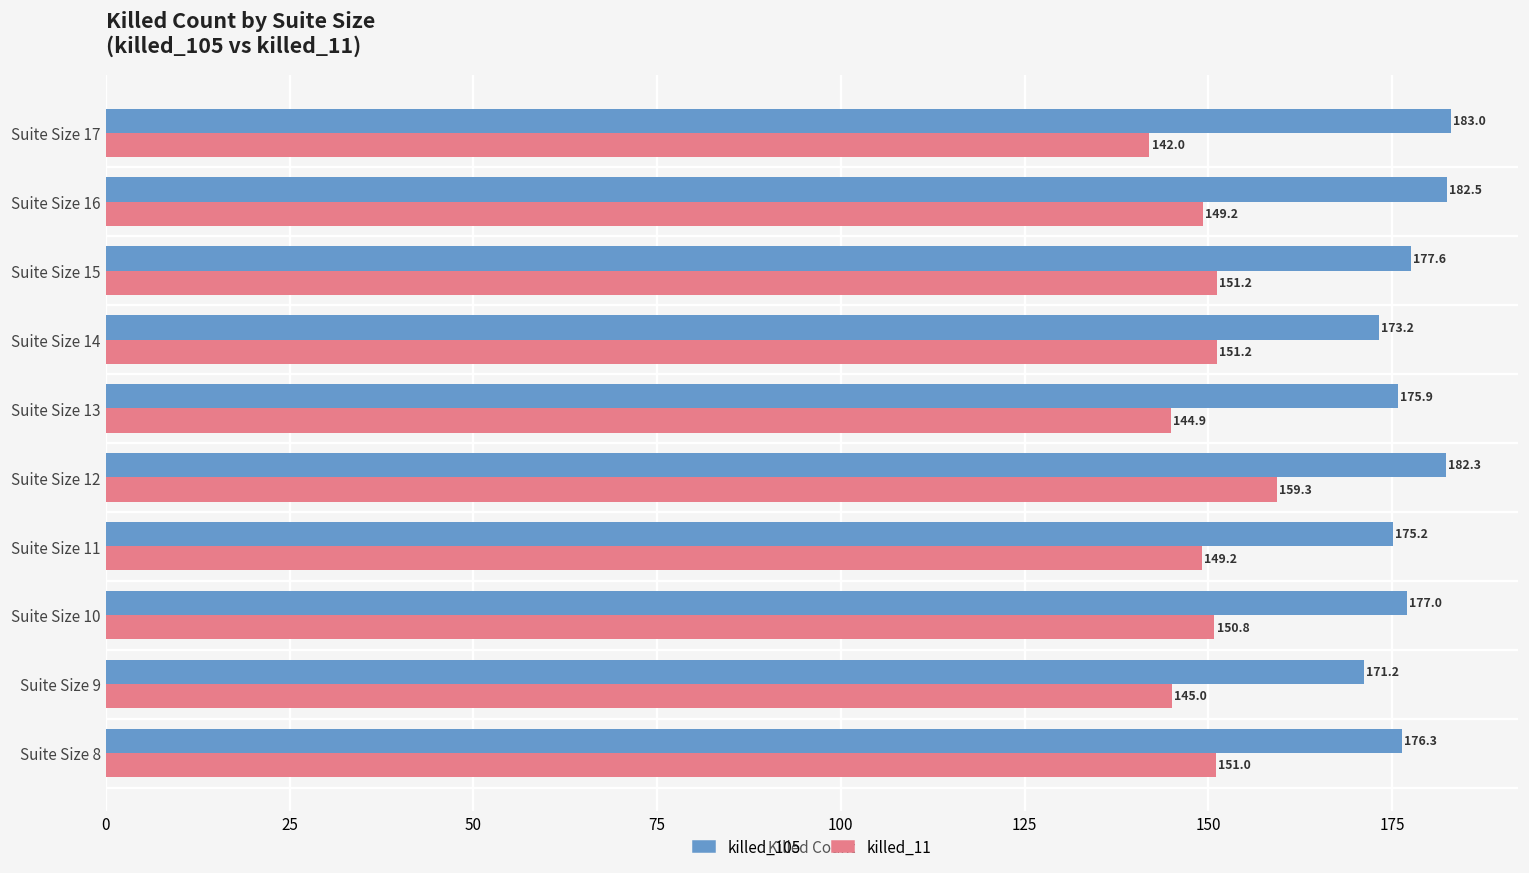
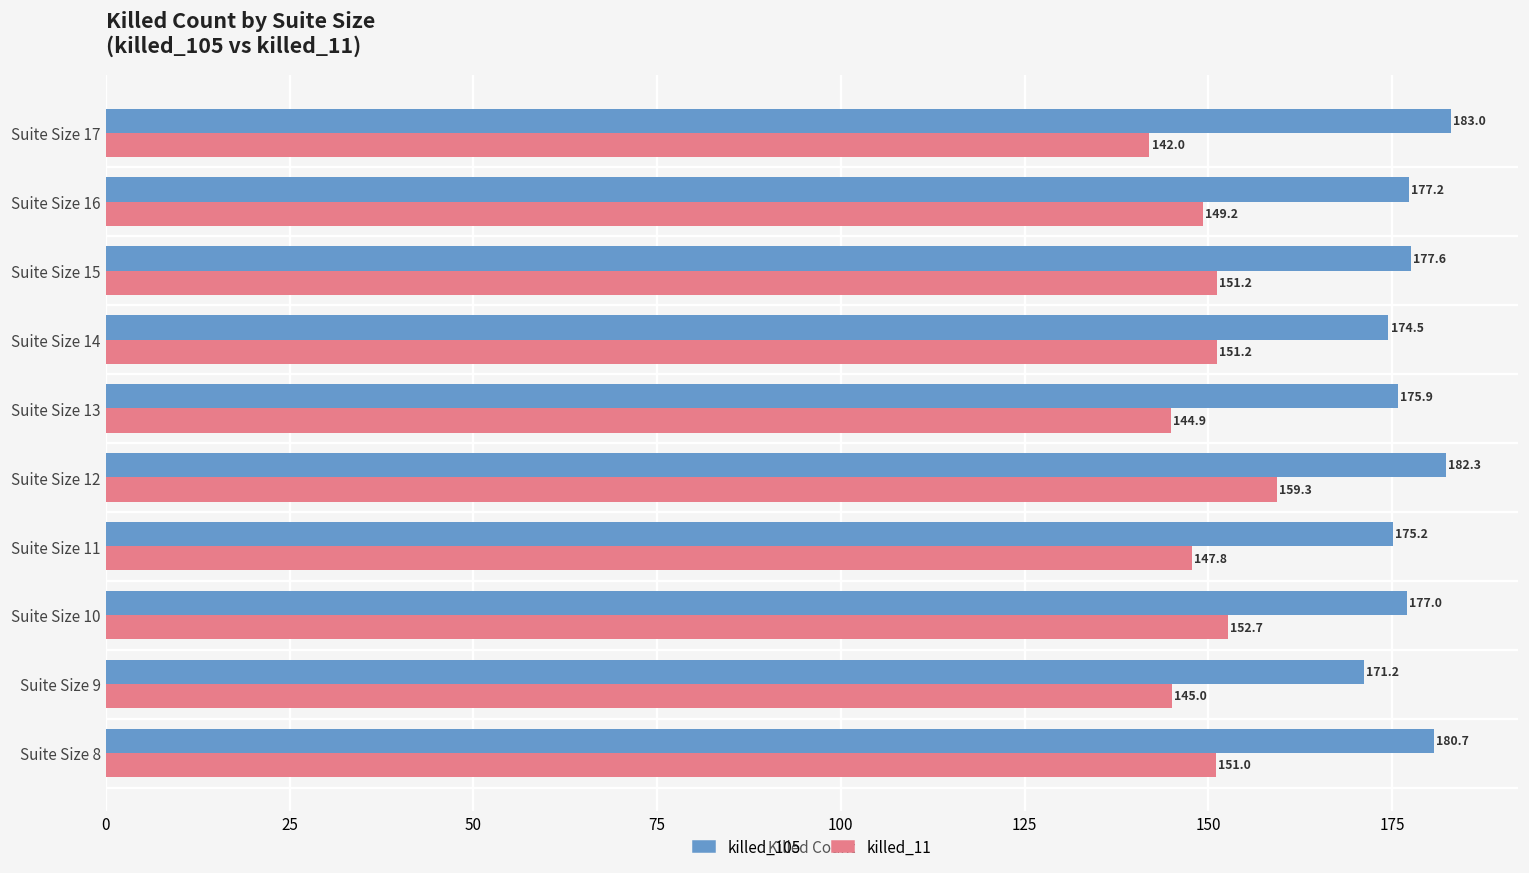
  {
    "killed_105": {
      "Suite Size 17": 183.0,
-     "Suite Size 16": 182.5,
+     "Suite Size 16": 177.2,
      "Suite Size 15": 177.6,
-     "Suite Size 14": 173.2,
+     "Suite Size 14": 174.5,
      "Suite Size 13": 175.9,
      "Suite Size 12": 182.3,
      "Suite Size 11": 175.2,
      "Suite Size 10": 177.0,
      "Suite Size 9": 171.2,
-     "Suite Size 8": 176.3
+     "Suite Size 8": 180.7
    },
    "killed_11": {
      "Suite Size 17": 142.0,
      "Suite Size 16": 149.2,
      "Suite Size 15": 151.2,
      "Suite Size 14": 151.2,
      "Suite Size 13": 144.9,
      "Suite Size 12": 159.3,
-     "Suite Size 11": 149.2,
-     "Suite Size 10": 150.8,
+     "Suite Size 11": 147.8,
+     "Suite Size 10": 152.7,
      "Suite Size 9": 145.0,
      "Suite Size 8": 151.0
    }
  }
